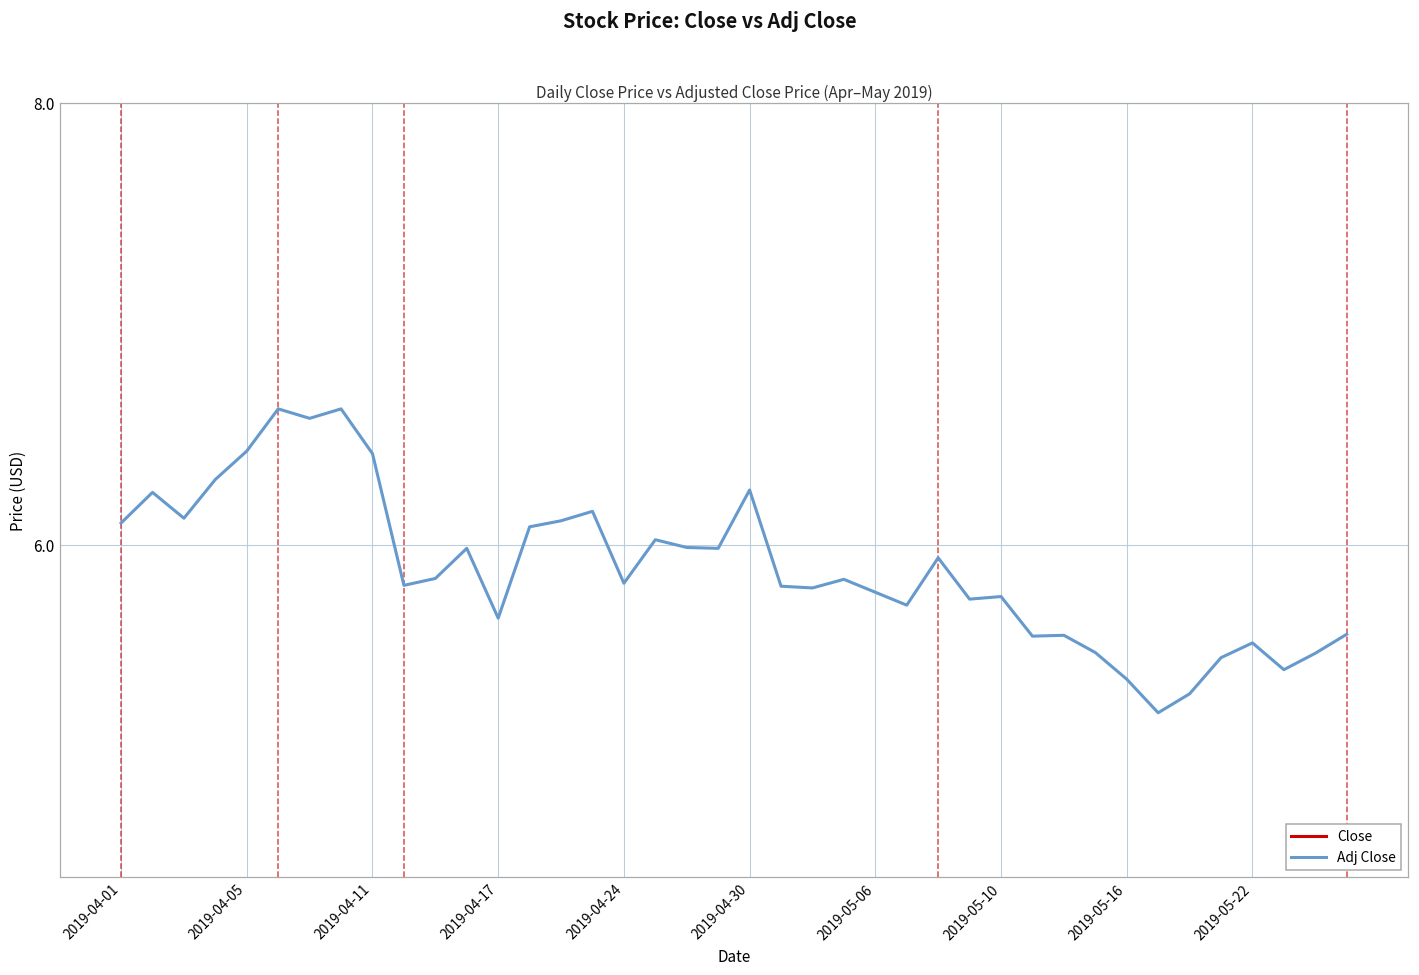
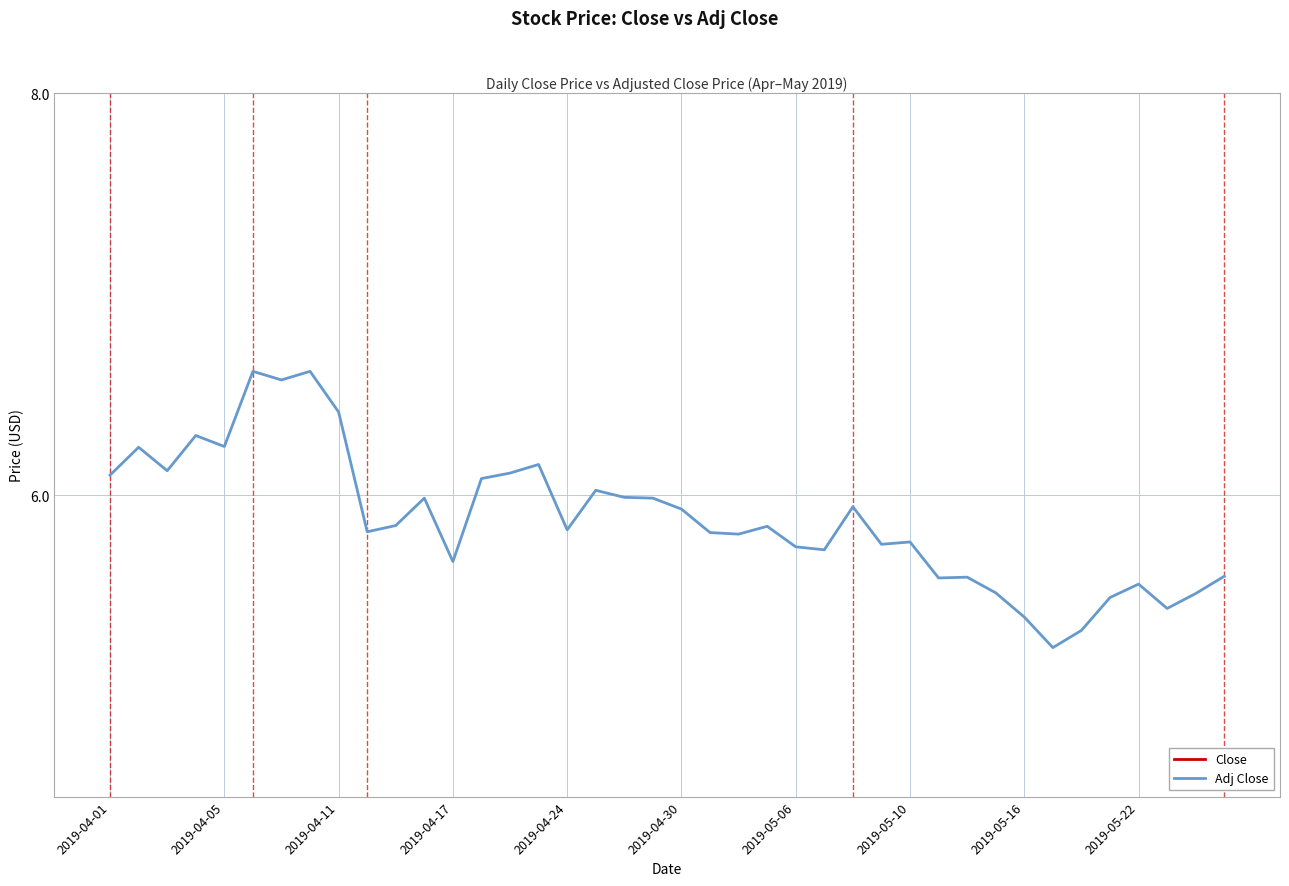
  {
    "Adj Close": {
      "2019-04-01": 6.10,
-     "2019-04-05": 6.43,
+     "2019-04-05": 6.24,
      "2019-04-11": 6.41,
      "2019-04-17": 5.67,
      "2019-04-24": 5.83,
-     "2019-04-30": 6.25,
-     "2019-05-06": 5.79,
+     "2019-04-30": 5.93,
+     "2019-05-06": 5.74,
      "2019-05-10": 5.77,
      "2019-05-16": 5.39,
      "2019-05-22": 5.56
    }
  }
